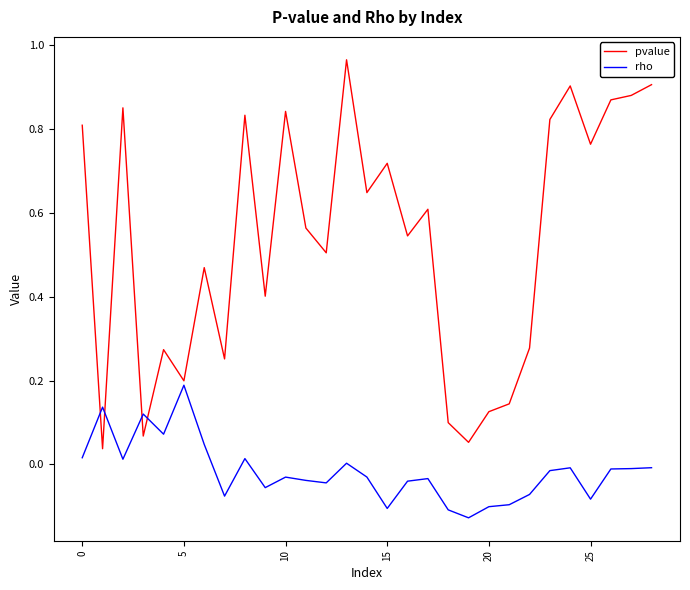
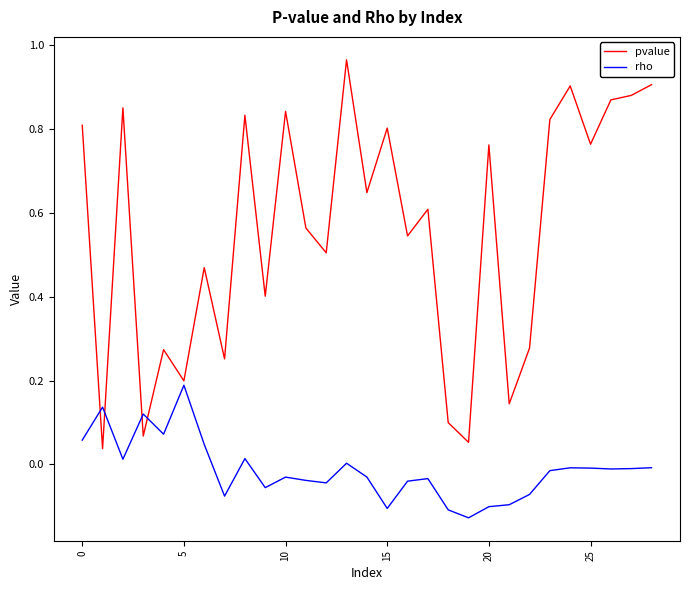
  {
    "pvalue": {
      "0": 0.81,
      "5": 0.20,
      "10": 0.84,
-     "15": 0.72,
-     "20": 0.13,
+     "15": 0.80,
+     "20": 0.76,
      "25": 0.76
    },
    "rho": {
-     "0": 0.02,
+     "0": 0.06,
      "5": 0.19,
      "10": -0.03,
      "15": -0.10,
      "20": -0.10,
-     "25": -0.08
+     "25": -0.01
    }
  }
